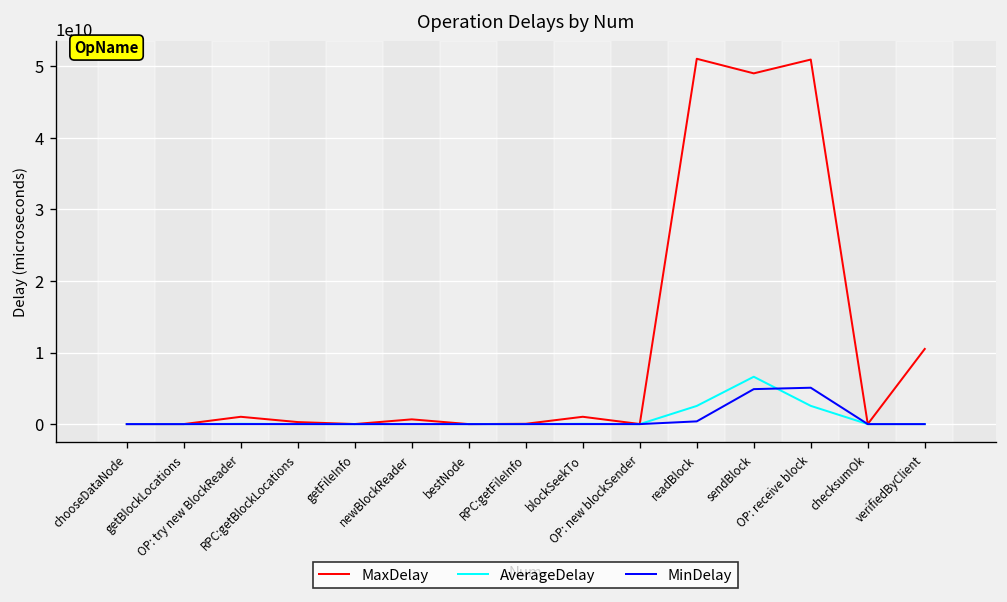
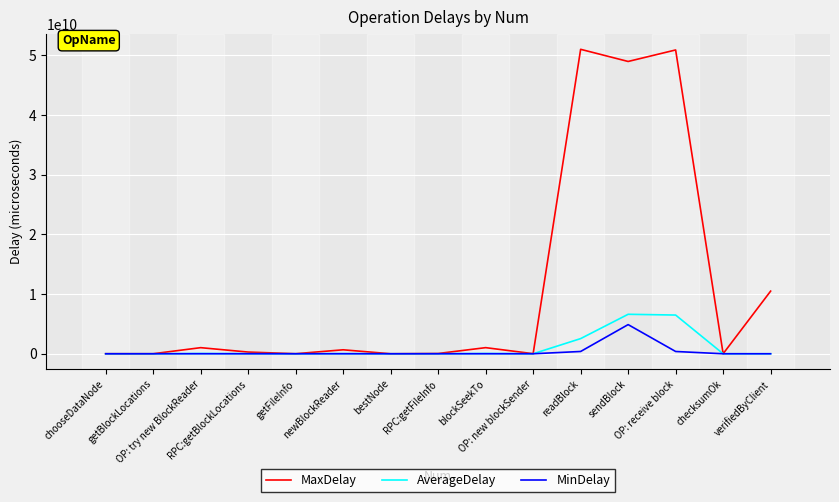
  {
    "MaxDelay": {
      "OP: try new BlockReader": 1000000000,
      "newBlockReader": 1000000000,
      "blockSeekTo": 1000000000,
      "readBlock": 51000000000,
      "sendBlock": 49000000000,
      "OP: receive block": 51000000000,
      "verifiedByClient": 10000000000
    },
    "AverageDelay": {
      "readBlock": 3000000000,
      "sendBlock": 7000000000,
-     "OP: receive block": 3000000000
+     "OP: receive block": 6000000000
    },
    "MinDelay": {
      "readBlock": 0,
      "sendBlock": 5000000000,
-     "OP: receive block": 5000000000
+     "OP: receive block": 0
    }
  }
